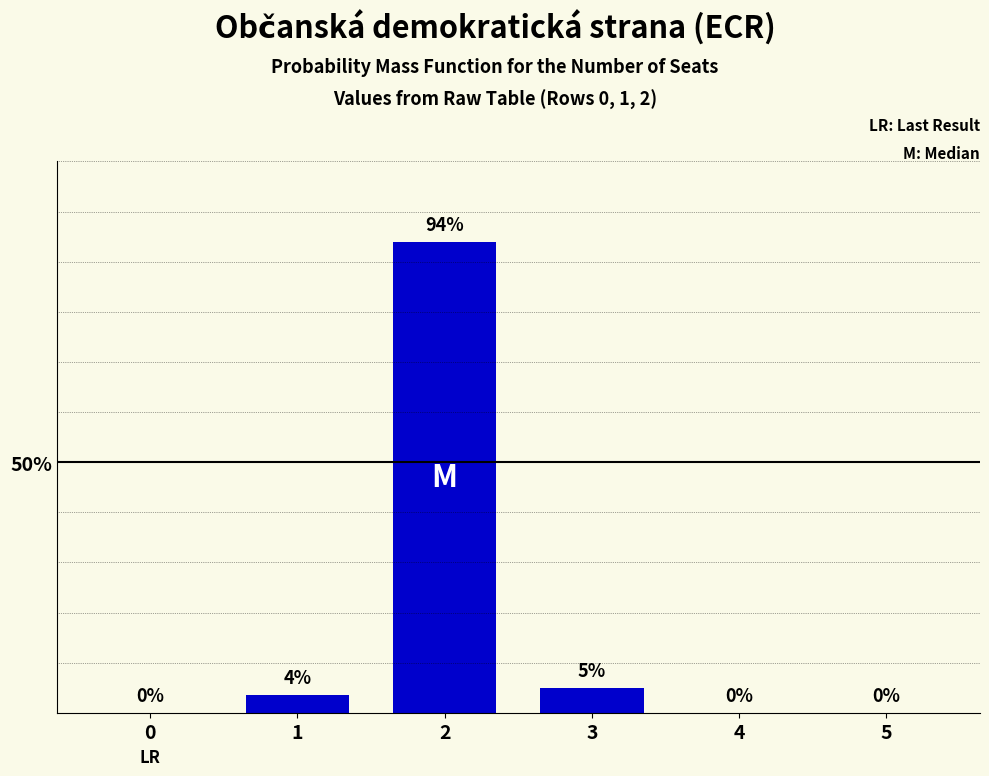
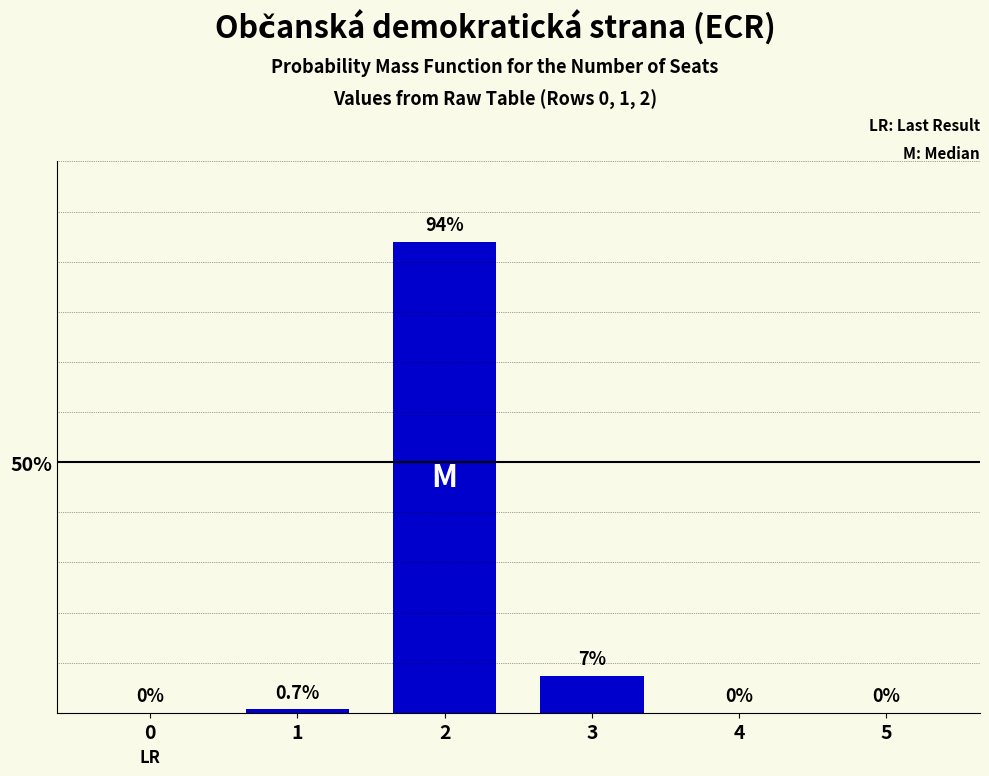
  {
    "0": "0%",
-   "1": "4%",
+   "1": "0.7%",
    "2": "94%",
-   "3": "5%",
+   "3": "7%",
    "4": "0%",
    "5": "0%"
  }
